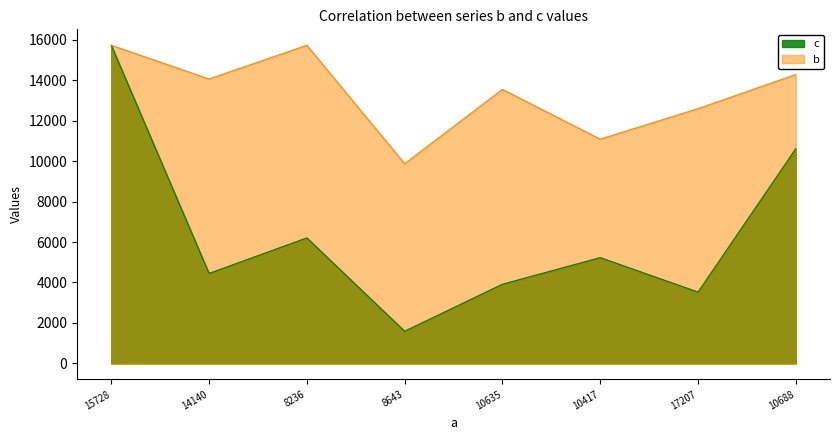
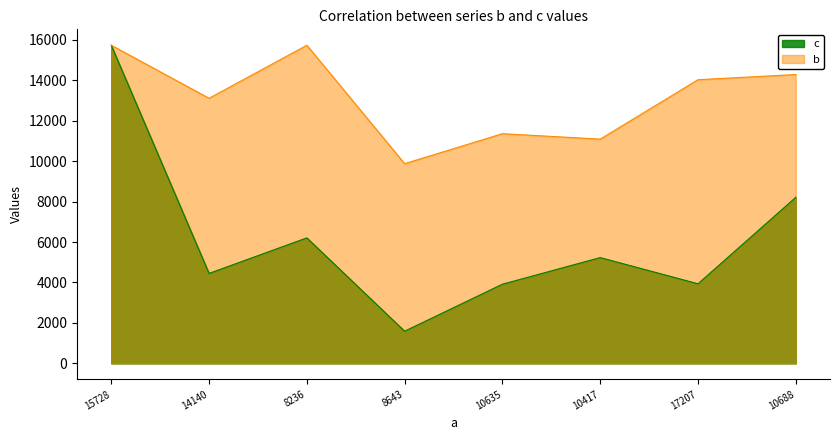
  {
    "c": {
      "14140": 4400,
      "8236": 6200,
      "8643": 1600,
      "10635": 3900,
      "10417": 5200,
-     "17207": 3500,
-     "10688": 10600
+     "17207": 3900,
+     "10688": 8200
    },
    "b": {
-     "14140": 14100,
+     "14140": 13100,
      "8236": 15700,
      "8643": 9900,
-     "10635": 13500,
+     "10635": 11400,
      "10417": 11100,
-     "17207": 12600,
+     "17207": 14000,
      "10688": 14300
    }
  }
